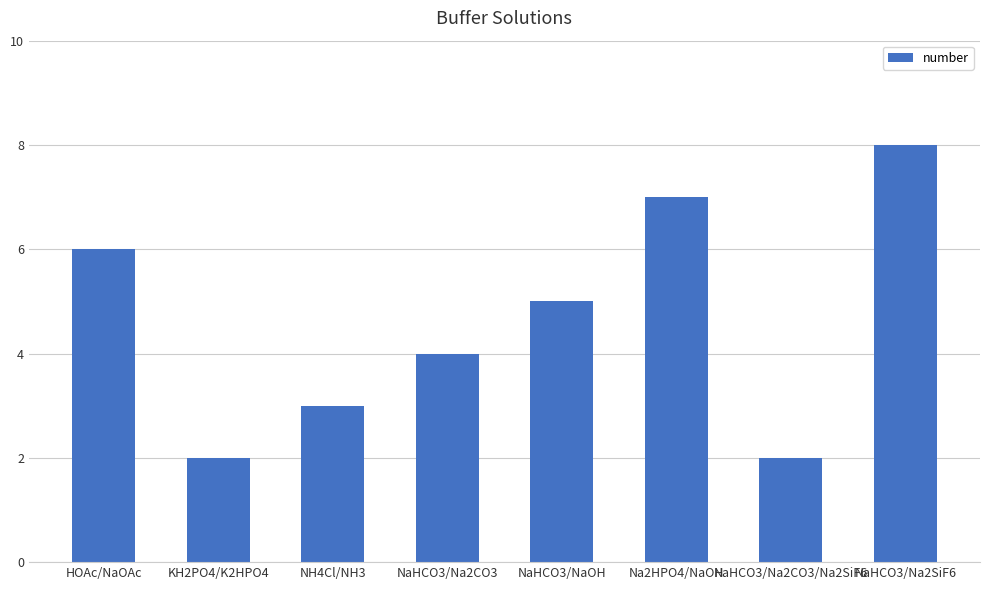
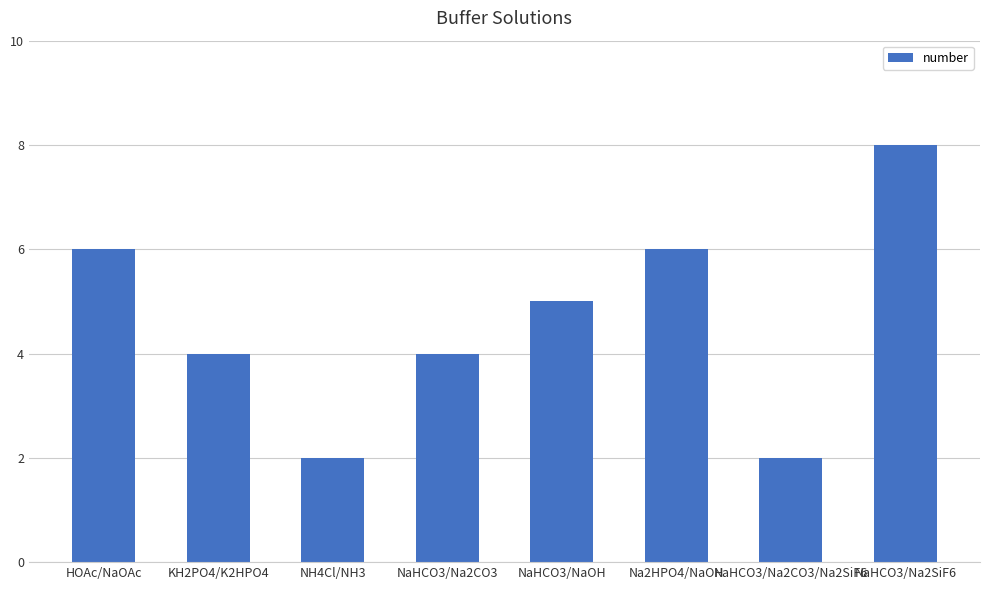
  {
    "HOAc/NaOAc": 6,
-   "KH2PO4/K2HPO4": 2,
-   "NH4Cl/NH3": 3,
+   "KH2PO4/K2HPO4": 4,
+   "NH4Cl/NH3": 2,
    "NaHCO3/Na2CO3": 4,
    "NaHCO3/NaOH": 5,
-   "Na2HPO4/NaOH": 7,
+   "Na2HPO4/NaOH": 6,
    "NaHCO3/Na2CO3/Na2SiF6": 2,
    "NaHCO3/Na2SiF6": 8
  }
